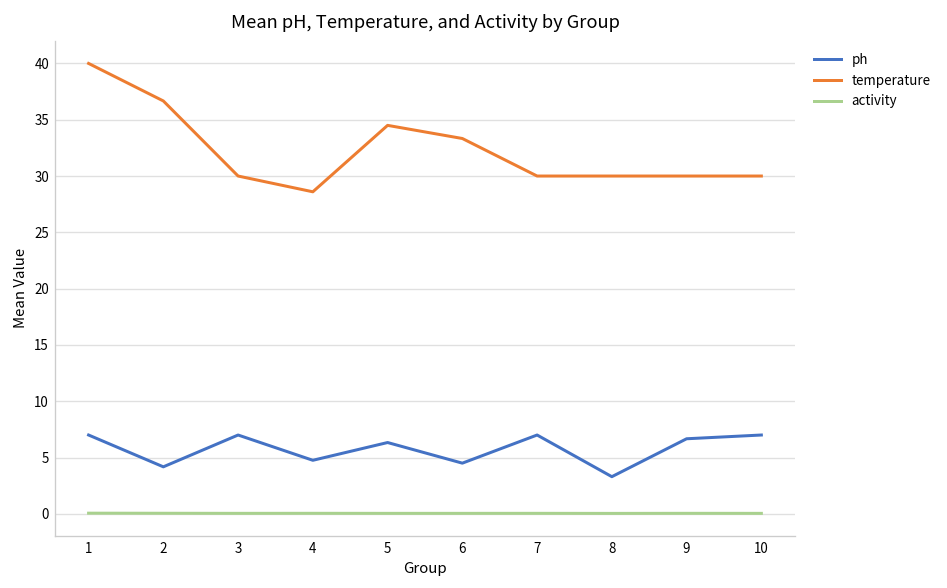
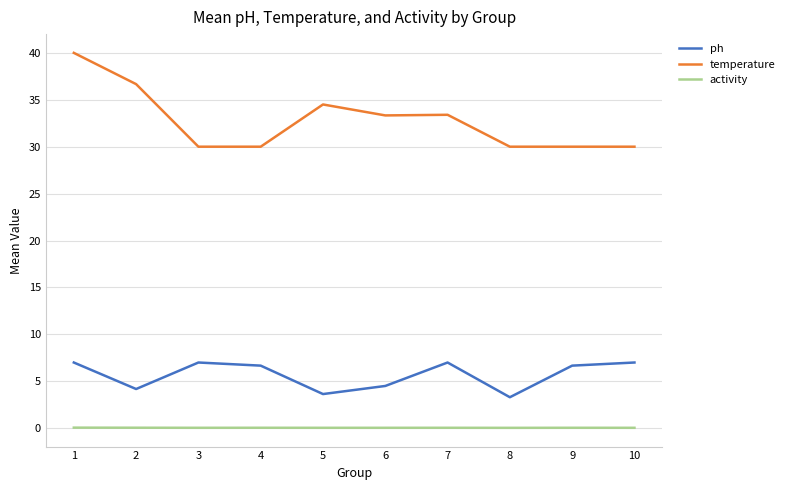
  {
    "ph": {
      "1": 7,
      "2": 4,
      "3": 7,
-     "4": 5,
-     "5": 6,
+     "4": 7,
+     "5": 4,
      "6": 5,
      "7": 7,
      "8": 3,
      "9": 7,
      "10": 7
    },
    "temperature": {
      "1": 40,
      "2": 37,
      "3": 30,
-     "4": 29,
+     "4": 30,
      "5": 35,
      "6": 33,
-     "7": 30,
+     "7": 33,
      "8": 30,
      "9": 30,
      "10": 30
    },
    "activity": {
      "1": 0,
      "2": 0,
      "3": 0,
      "4": 0,
      "5": 0,
      "6": 0,
      "7": 0,
      "8": 0,
      "9": 0,
      "10": 0
    }
  }
